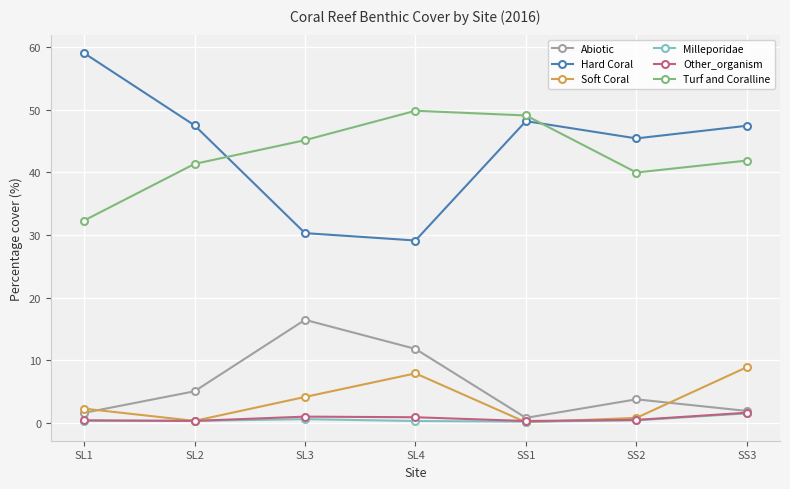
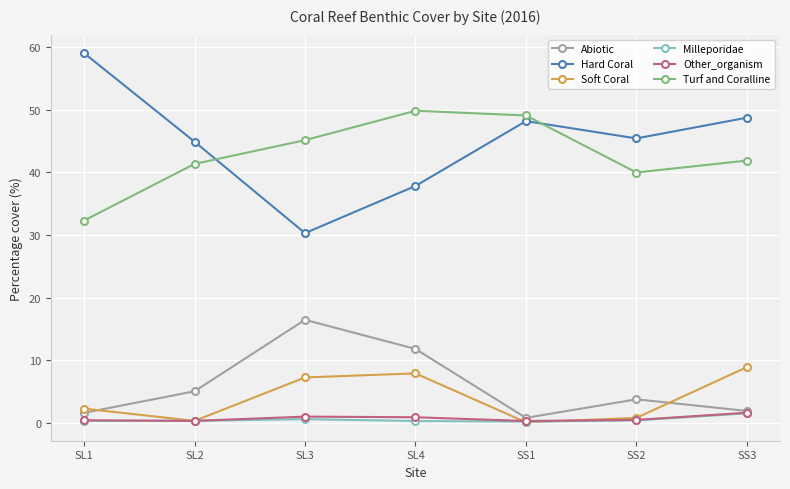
  {
    "Hard Coral": {
      "SL1": 59,
-     "SL2": 47,
+     "SL2": 45,
      "SL3": 30,
-     "SL4": 29,
+     "SL4": 38,
      "SS1": 48,
      "SS2": 45,
-     "SS3": 47
+     "SS3": 49
    },
    "Soft Coral": {
      "SL1": 2,
-     "SL3": 4,
+     "SL3": 7,
      "SL4": 8,
      "SS3": 9
    },
    "Other_organism": {
      "SL4": 1
    }
  }
